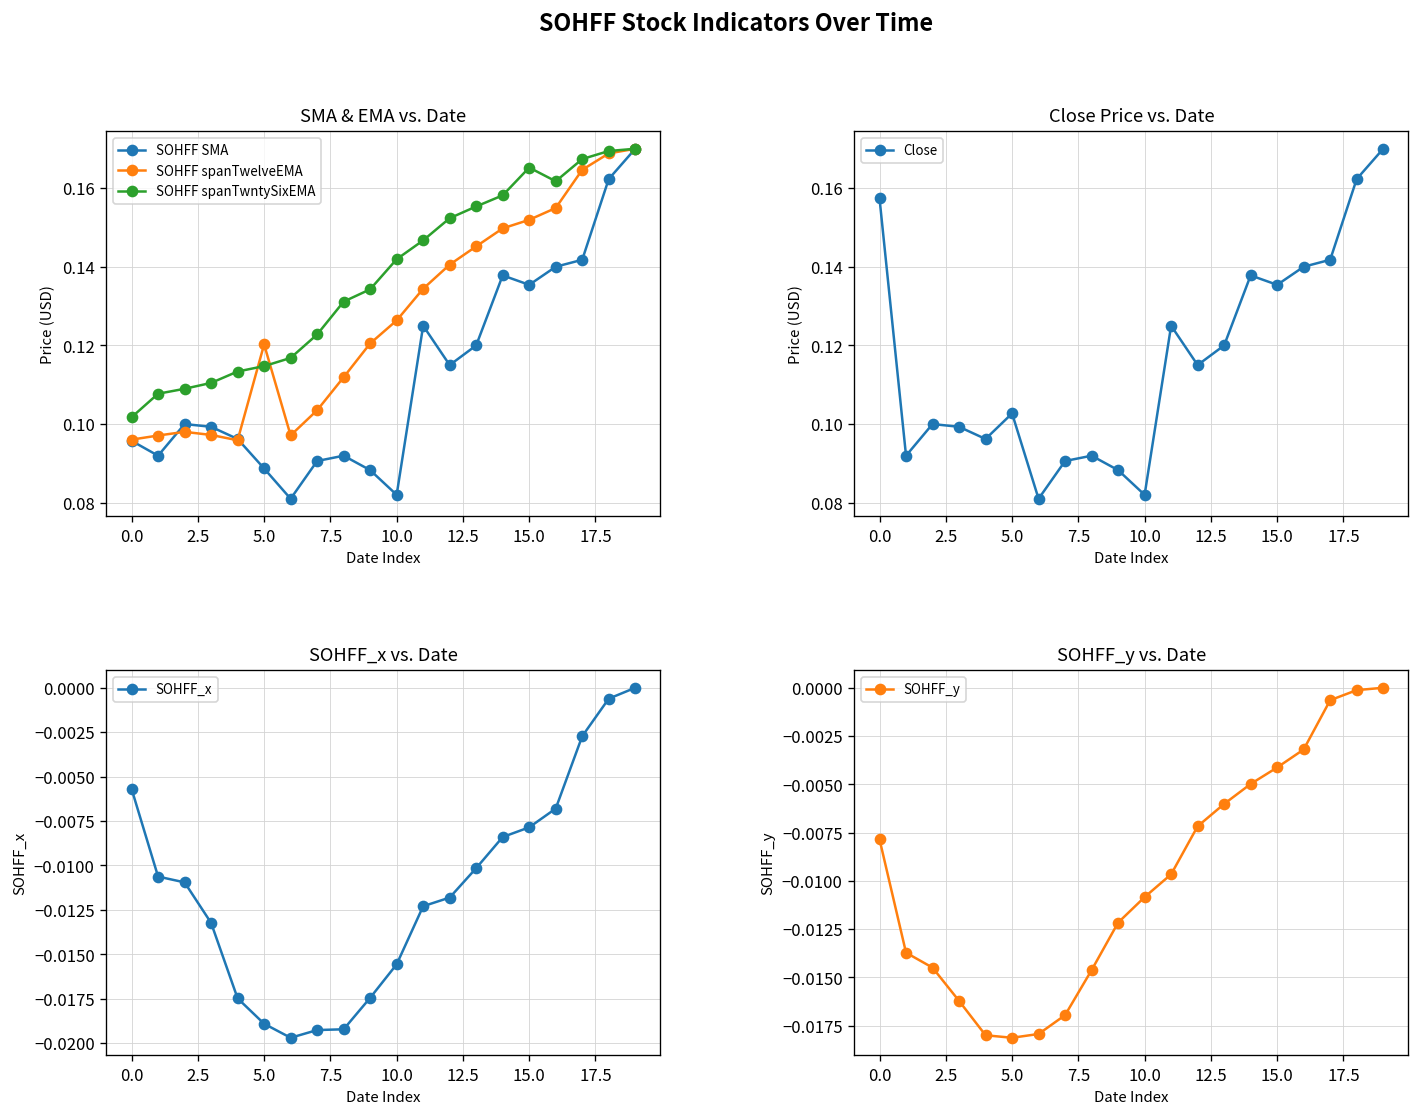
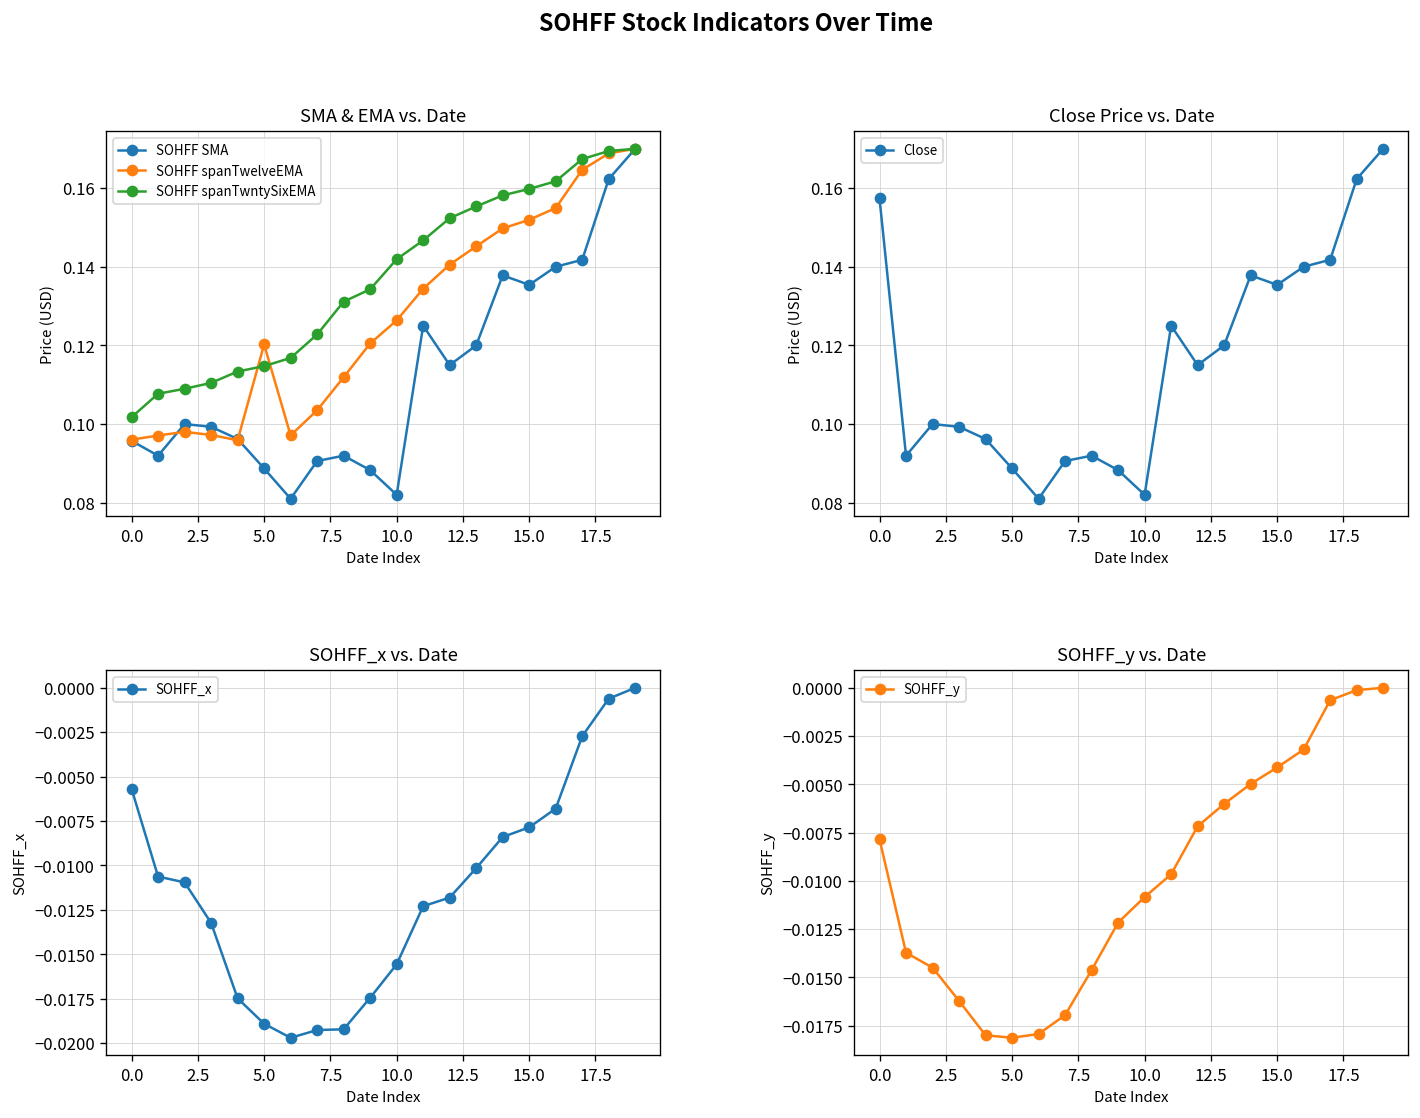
  {
    "SMA & EMA vs. Date": {
      "SOHFF SMA": {
        "5.0": 0.089,
        "10.0": 0.082,
        "15.0": 0.135
      },
      "SOHFF spanTwelveEMA": {
        "5.0": 0.120,
        "10.0": 0.126,
        "15.0": 0.152
      },
      "SOHFF spanTwntySixEMA": {
        "0.0": 0.102,
        "5.0": 0.115,
        "10.0": 0.142,
-       "15.0": 0.165
+       "15.0": 0.160
      }
    },
    "Close Price vs. Date": {
      "0.0": 0.157,
-     "5.0": 0.103,
+     "5.0": 0.089,
      "10.0": 0.082,
      "15.0": 0.135
    },
    "SOHFF_x vs. Date": {
      "0.0": -0.0057,
      "5.0": -0.0189,
      "10.0": -0.0156,
      "15.0": -0.0079
    },
    "SOHFF_y vs. Date": {
      "0.0": -0.0078,
      "5.0": -0.0181,
      "10.0": -0.0108,
      "15.0": -0.0041
    }
  }
